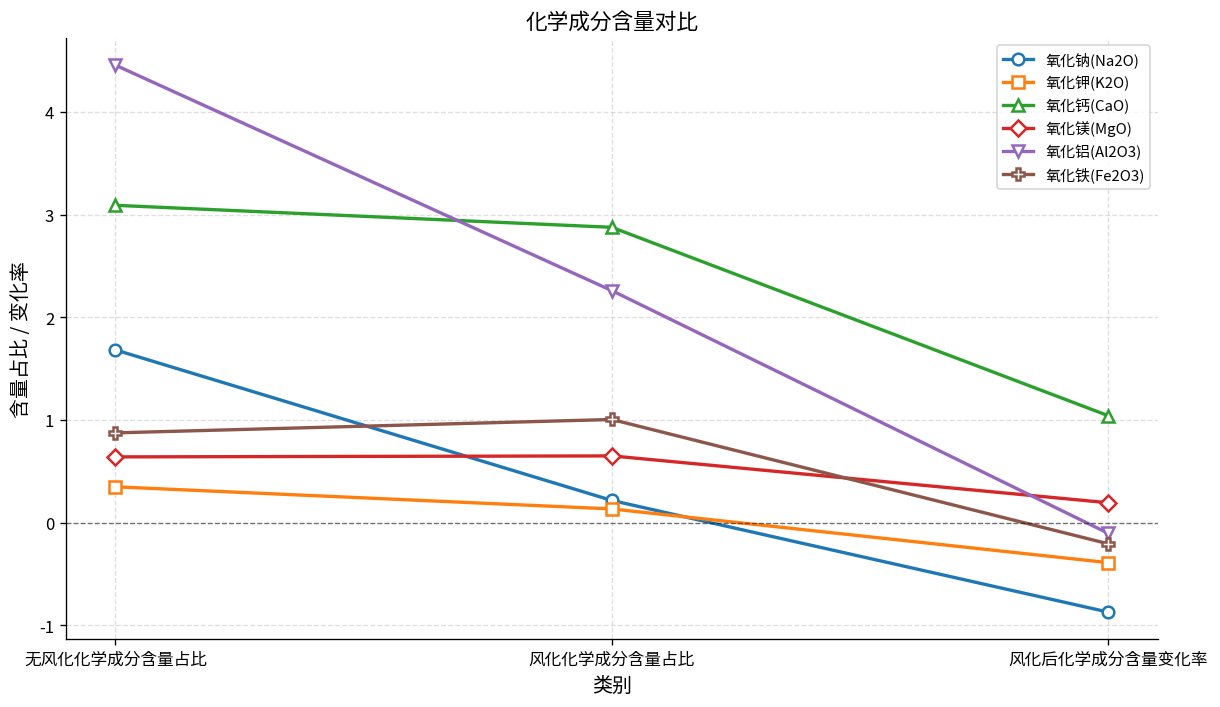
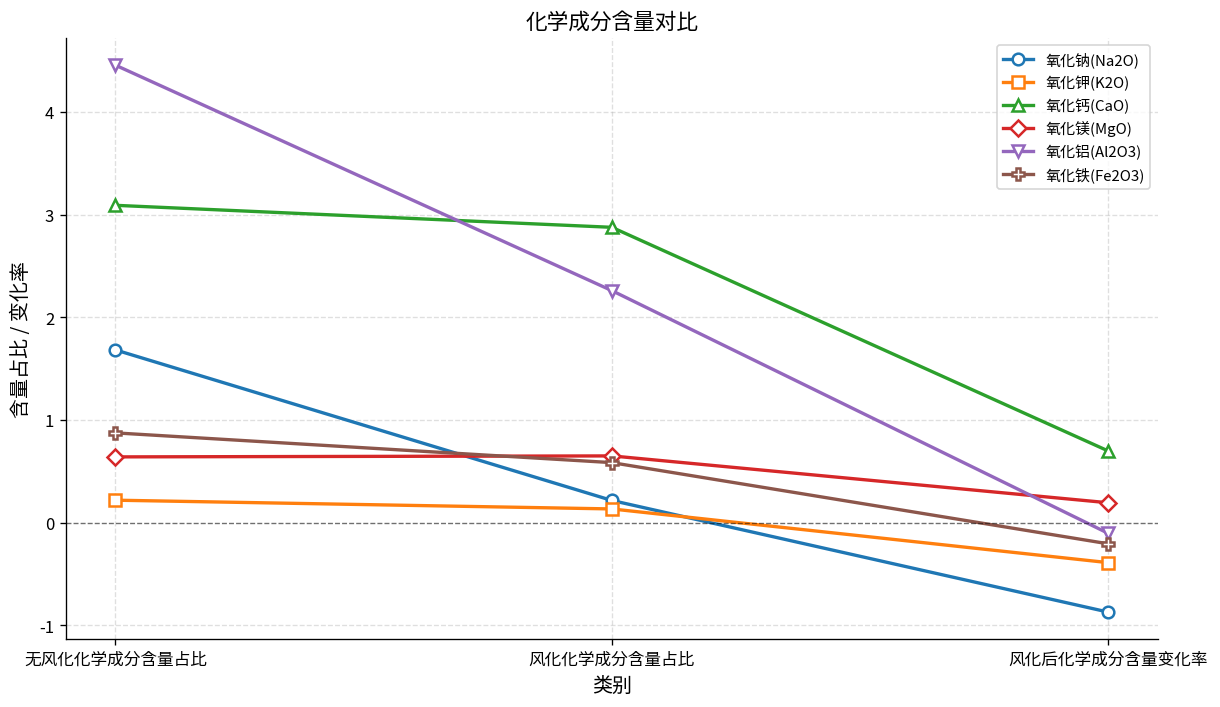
  {
    "氧化钠(Na2O)": {
      "无风化化学成分含量占比": 1.7,
      "风化化学成分含量占比": 0.2,
      "风化后化学成分含量变化率": -0.9
    },
    "氧化钾(K2O)": {
-     "无风化化学成分含量占比": 0.3,
+     "无风化化学成分含量占比": 0.2,
      "风化化学成分含量占比": 0.1,
      "风化后化学成分含量变化率": -0.4
    },
    "氧化钙(CaO)": {
      "无风化化学成分含量占比": 3.1,
      "风化化学成分含量占比": 2.9,
-     "风化后化学成分含量变化率": 1.0
+     "风化后化学成分含量变化率": 0.7
    },
    "氧化镁(MgO)": {
      "无风化化学成分含量占比": 0.6,
      "风化化学成分含量占比": 0.6,
      "风化后化学成分含量变化率": 0.2
    },
    "氧化铝(Al2O3)": {
      "无风化化学成分含量占比": 4.5,
      "风化化学成分含量占比": 2.3,
      "风化后化学成分含量变化率": -0.1
    },
    "氧化铁(Fe2O3)": {
      "无风化化学成分含量占比": 0.9,
-     "风化化学成分含量占比": 1.0,
+     "风化化学成分含量占比": 0.6,
      "风化后化学成分含量变化率": -0.2
    }
  }
